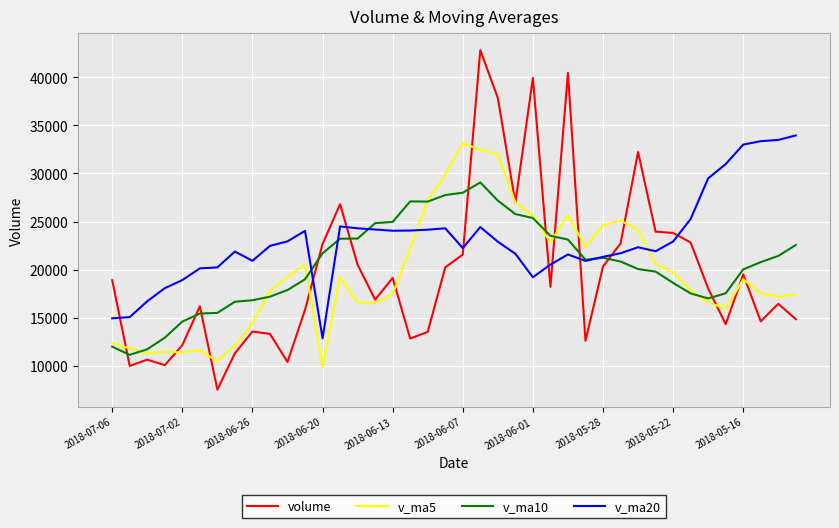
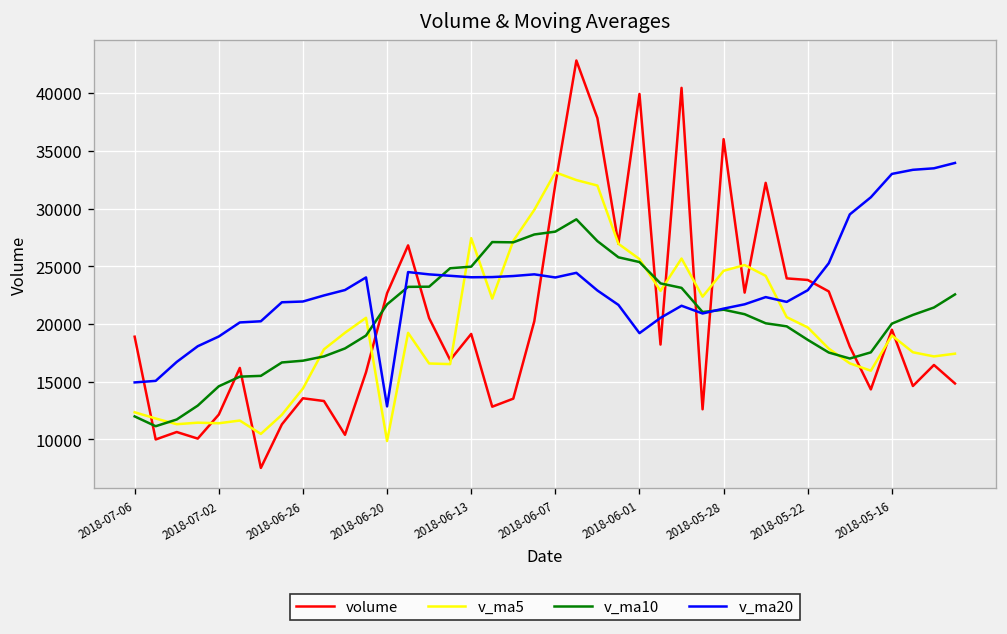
  {
    "volume": {
      "2018-07-06": 19000,
      "2018-07-02": 12000,
      "2018-06-26": 14000,
      "2018-06-20": 23000,
      "2018-06-13": 19000,
-     "2018-06-07": 22000,
+     "2018-06-07": 32000,
      "2018-06-01": 40000,
-     "2018-05-28": 20000,
+     "2018-05-28": 36000,
      "2018-05-22": 24000,
      "2018-05-16": 19000
    },
    "v_ma5": {
      "2018-07-06": 12000,
      "2018-07-02": 11000,
      "2018-06-26": 14000,
      "2018-06-20": 10000,
-     "2018-06-13": 17000,
+     "2018-06-13": 27000,
      "2018-06-07": 33000,
      "2018-05-28": 25000,
      "2018-05-22": 20000,
      "2018-05-16": 19000
    },
    "v_ma10": {
      "2018-07-06": 12000,
      "2018-07-02": 15000,
      "2018-06-26": 17000,
      "2018-06-20": 22000,
      "2018-06-13": 25000,
      "2018-06-07": 28000,
      "2018-05-22": 19000,
      "2018-05-16": 20000
    },
    "v_ma20": {
      "2018-07-06": 15000,
      "2018-07-02": 19000,
-     "2018-06-26": 21000,
+     "2018-06-26": 22000,
      "2018-06-20": 13000,
      "2018-06-13": 24000,
-     "2018-06-07": 22000,
+     "2018-06-07": 24000,
      "2018-06-01": 19000,
      "2018-05-22": 23000,
      "2018-05-16": 33000
    }
  }
